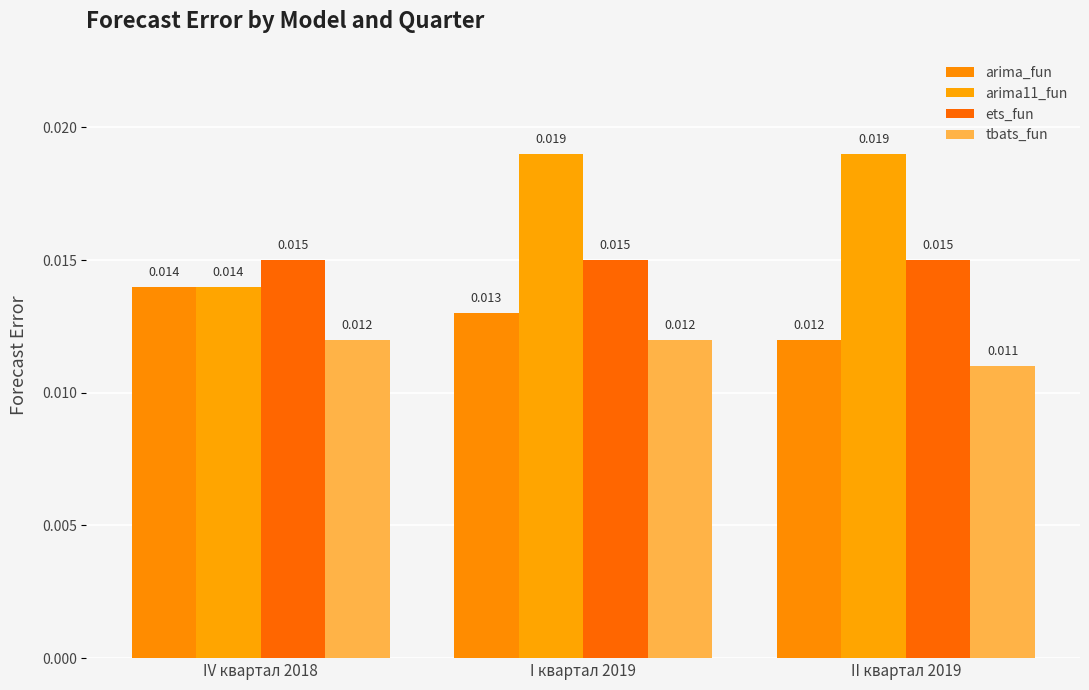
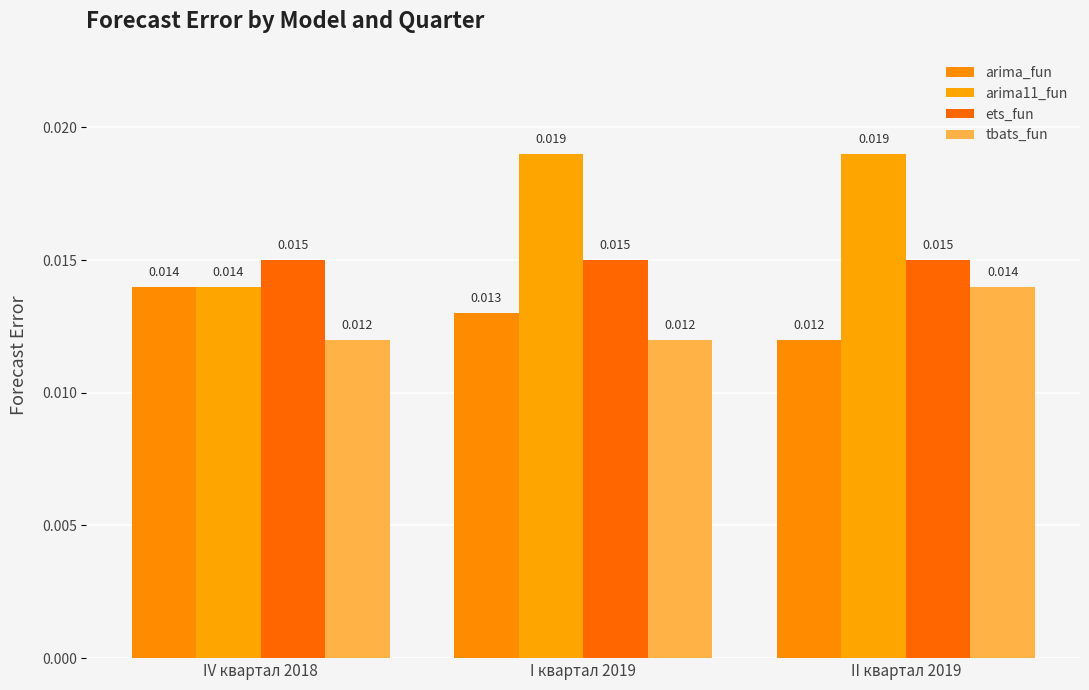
  {
    "tbats_fun": {
      "IV квартал 2018": 0.012,
      "I квартал 2019": 0.012,
-     "II квартал 2019": 0.011
+     "II квартал 2019": 0.014
    }
  }
